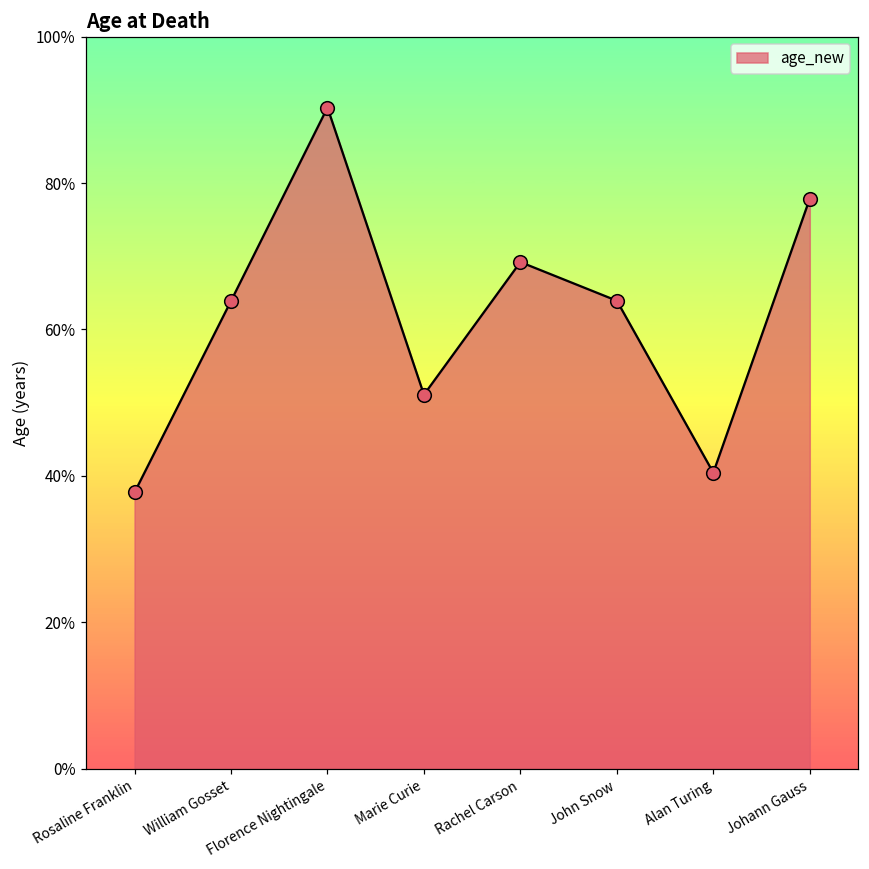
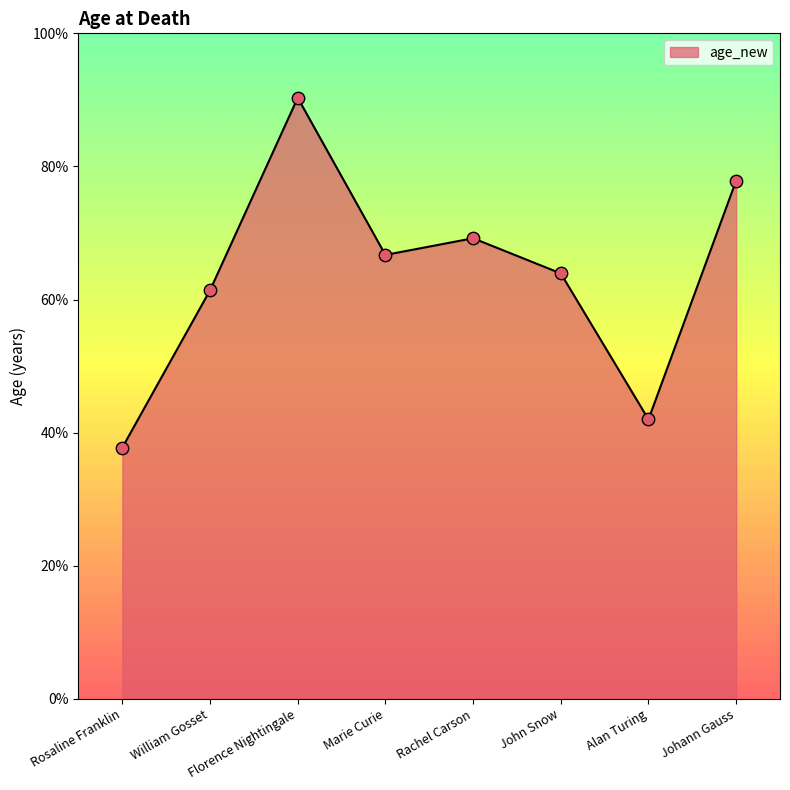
  {
    "Rosaline Franklin": "38%",
-   "William Gosset": "64%",
+   "William Gosset": "61%",
    "Florence Nightingale": "90%",
-   "Marie Curie": "51%",
+   "Marie Curie": "67%",
    "Rachel Carson": "69%",
    "John Snow": "64%",
-   "Alan Turing": "40%",
+   "Alan Turing": "42%",
    "Johann Gauss": "78%"
  }
